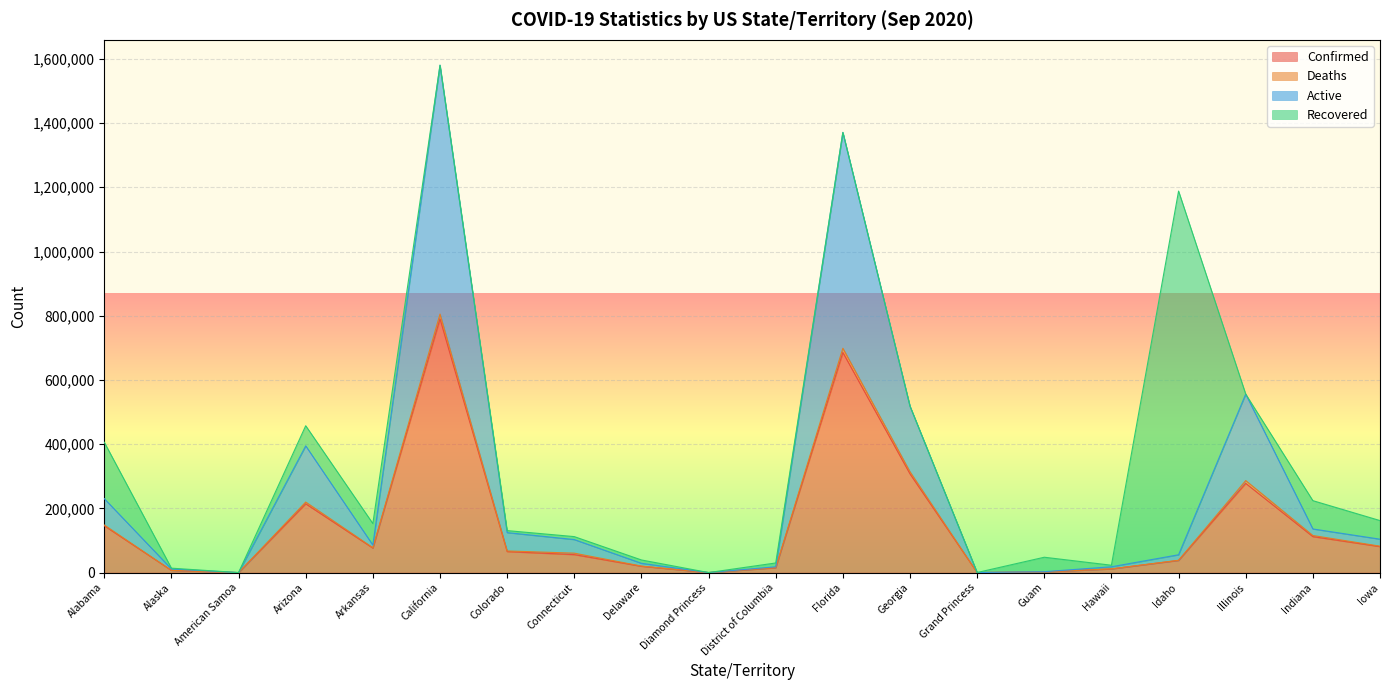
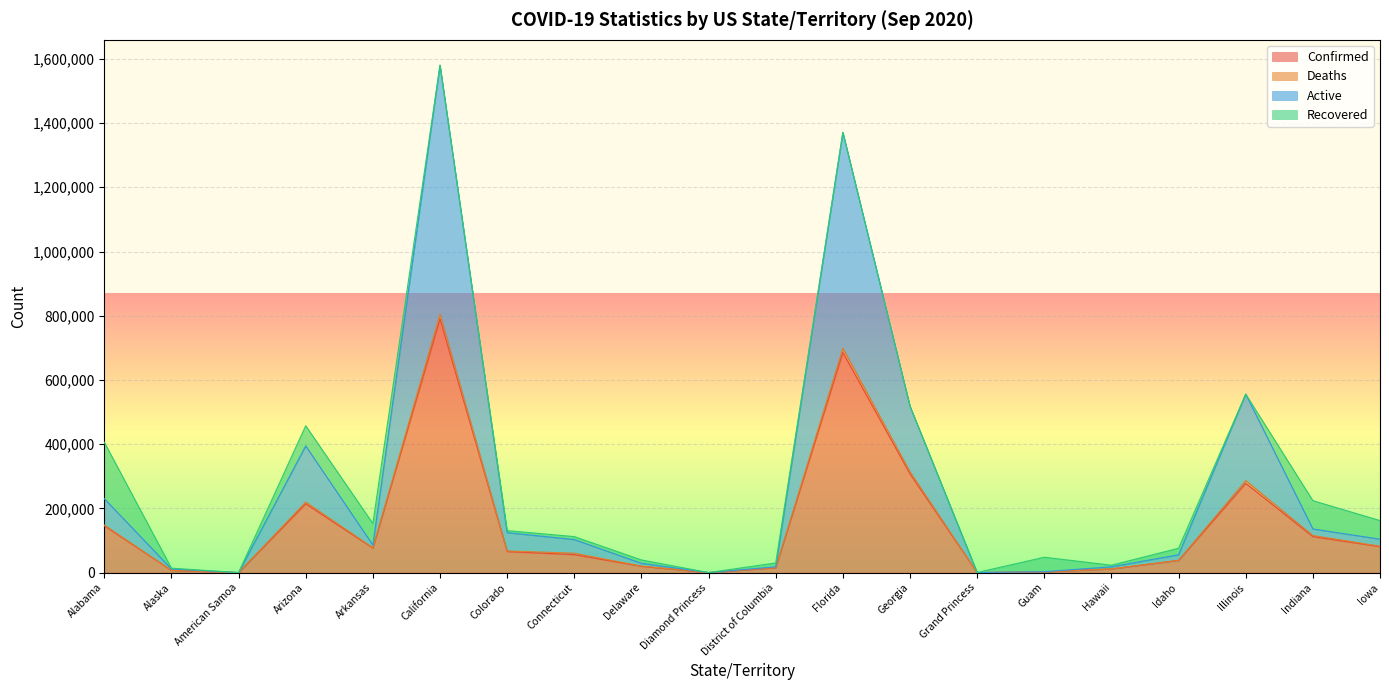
  {
    "Active": {
      "Alabama": "80,000",
      "Arizona": "170,000",
      "Arkansas": "10,000",
      "Connecticut": "40,000",
      "Delaware": "10,000",
      "Idaho": "20,000",
      "Indiana": "20,000",
      "Iowa": "20,000"
    },
    "Recovered": {
      "Alabama": "180,000",
      "Arizona": "60,000",
      "Arkansas": "70,000",
      "Connecticut": "10,000",
      "Delaware": "10,000",
      "District of Columbia": "10,000",
      "Guam": "50,000",
-     "Idaho": "1,130,000",
+     "Idaho": "20,000",
      "Indiana": "90,000",
      "Iowa": "60,000"
    }
  }
